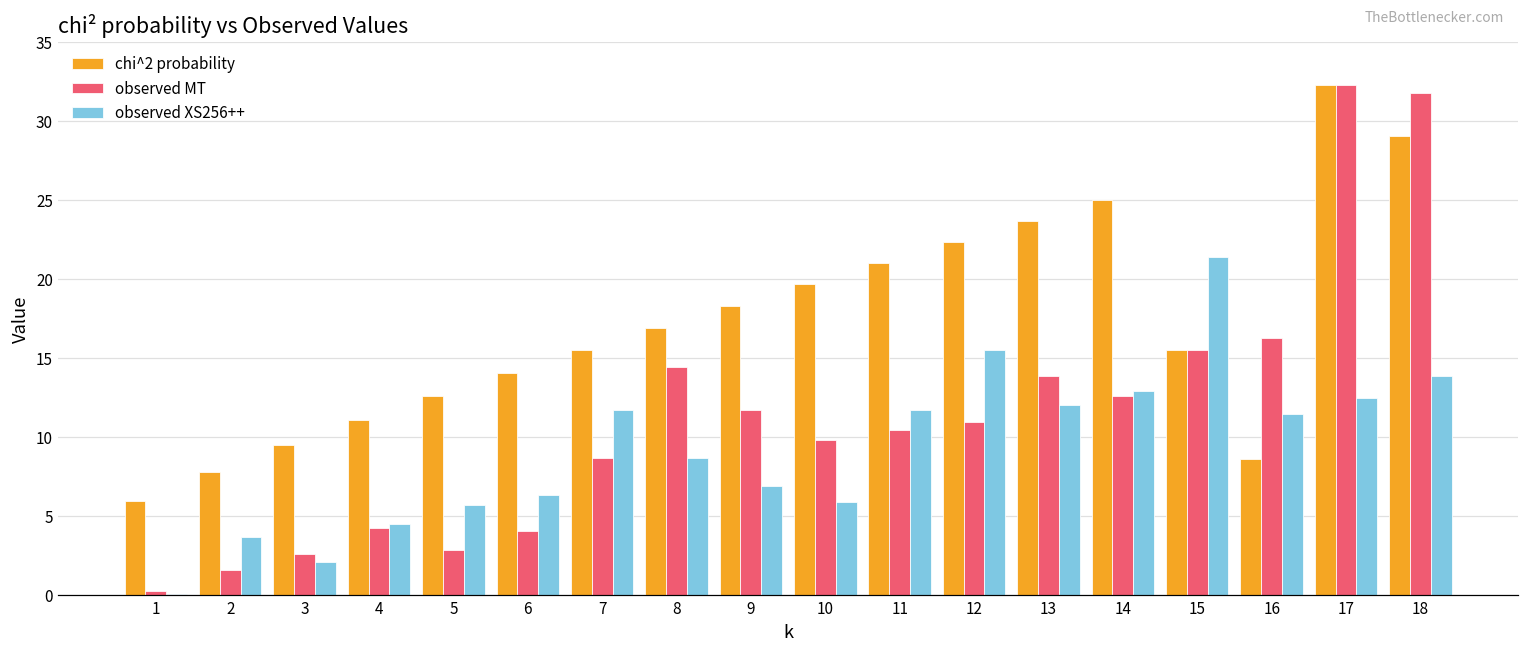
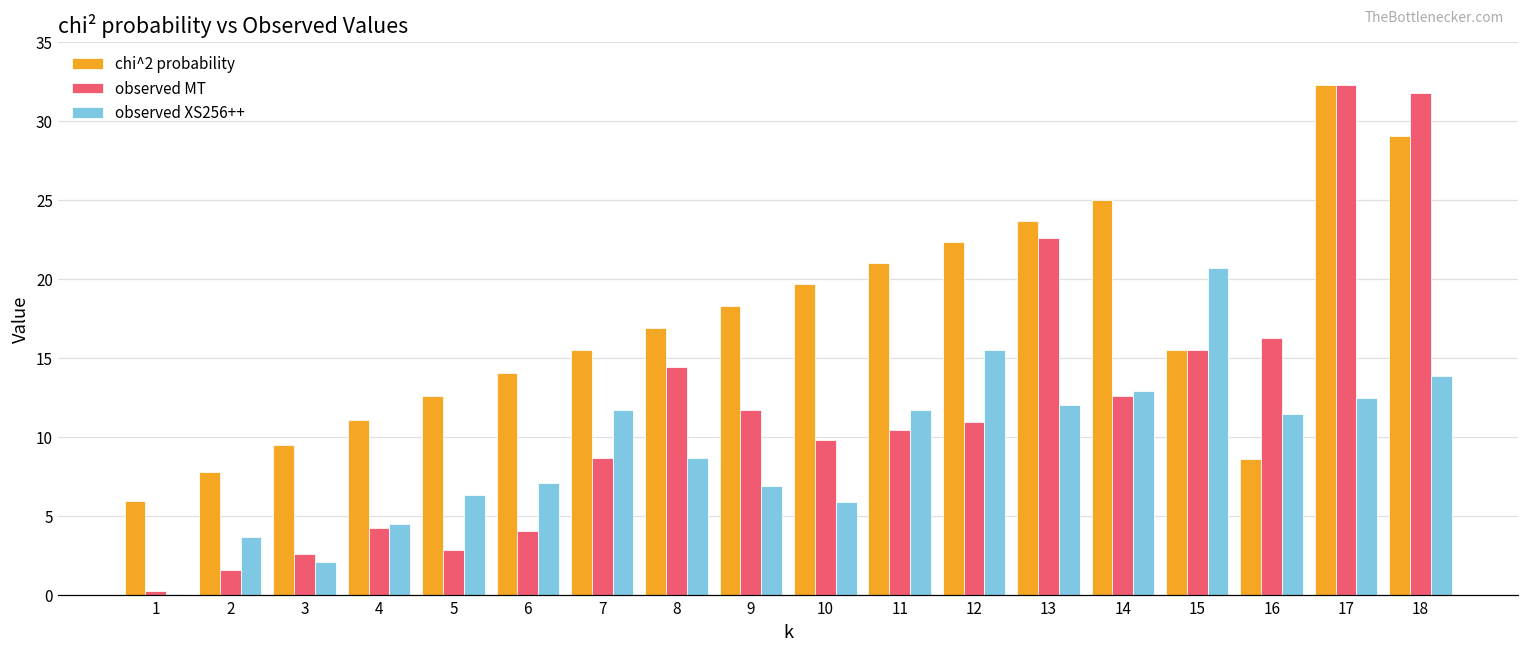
  {
    "chi^2 probability": {
      "1": 6.0,
      "2": 7.8,
      "3": 9.5,
      "4": 11.1,
      "5": 12.6,
      "6": 14.1,
      "7": 15.5,
      "8": 16.9,
      "9": 18.3,
      "10": 19.7,
      "11": 21.0,
      "12": 22.4,
      "13": 23.7,
      "14": 25.0,
      "15": 15.5,
      "16": 8.6,
      "17": 32.3,
      "18": 29.1
    },
    "observed MT": {
      "1": 0.3,
      "2": 1.6,
      "3": 2.6,
      "4": 4.3,
      "5": 2.9,
      "6": 4.1,
      "7": 8.7,
      "8": 14.4,
      "9": 11.7,
      "10": 9.9,
      "11": 10.4,
      "12": 11.0,
-     "13": 13.9,
+     "13": 22.6,
      "14": 12.6,
      "15": 15.5,
      "16": 16.3,
      "17": 32.3,
      "18": 31.8
    },
    "observed XS256++": {
      "2": 3.7,
      "3": 2.1,
      "4": 4.5,
-     "5": 5.7,
-     "6": 6.4,
+     "5": 6.3,
+     "6": 7.1,
      "7": 11.7,
      "8": 8.7,
      "9": 6.9,
      "10": 5.9,
      "11": 11.7,
      "12": 15.5,
      "13": 12.0,
      "14": 12.9,
-     "15": 21.4,
+     "15": 20.7,
      "16": 11.5,
      "17": 12.5,
      "18": 13.9
    }
  }
